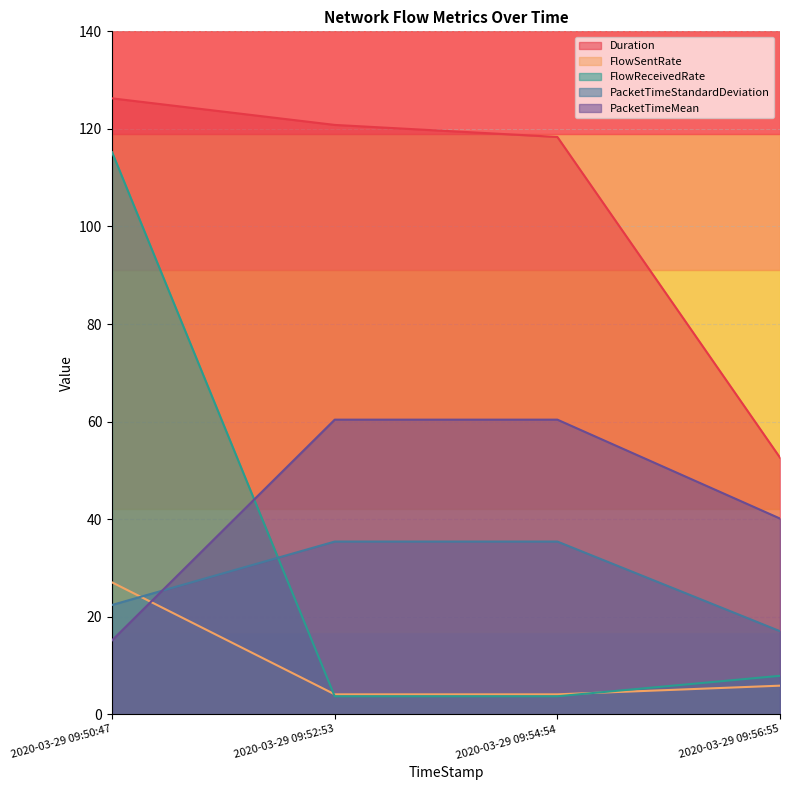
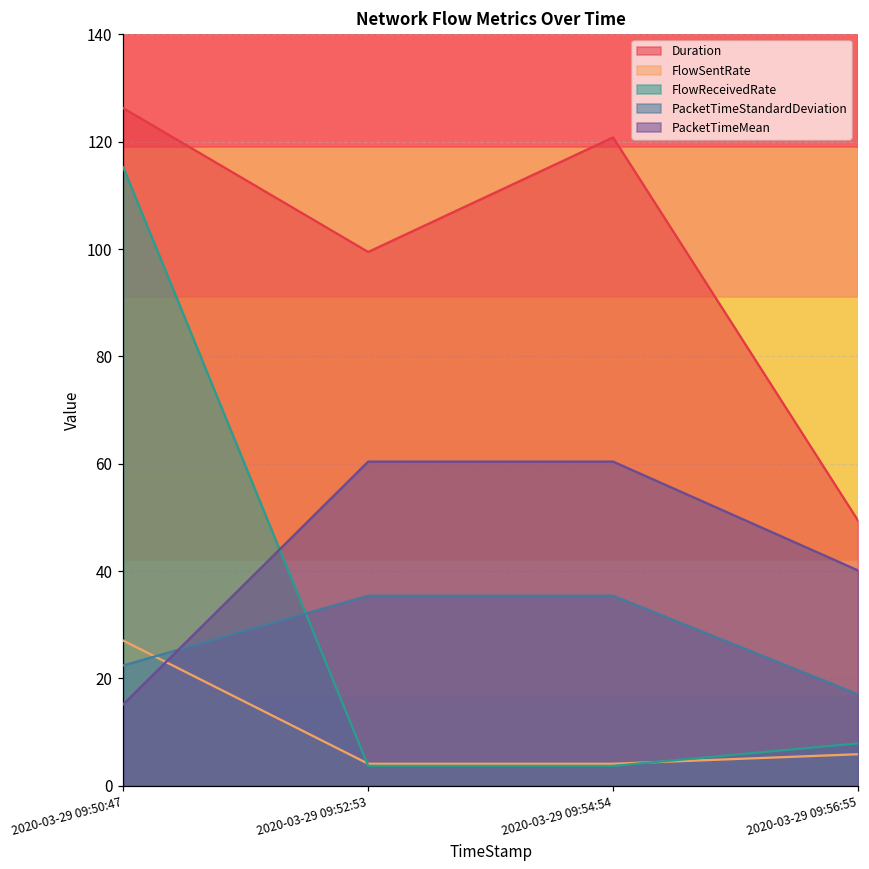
  {
    "Duration": {
      "2020-03-29 09:50:47": 126,
-     "2020-03-29 09:52:53": 121,
-     "2020-03-29 09:54:54": 118,
-     "2020-03-29 09:56:55": 53
+     "2020-03-29 09:52:53": 99,
+     "2020-03-29 09:54:54": 121,
+     "2020-03-29 09:56:55": 49
    },
    "FlowSentRate": {
      "2020-03-29 09:50:47": 27,
      "2020-03-29 09:56:55": 6
    }
  }
